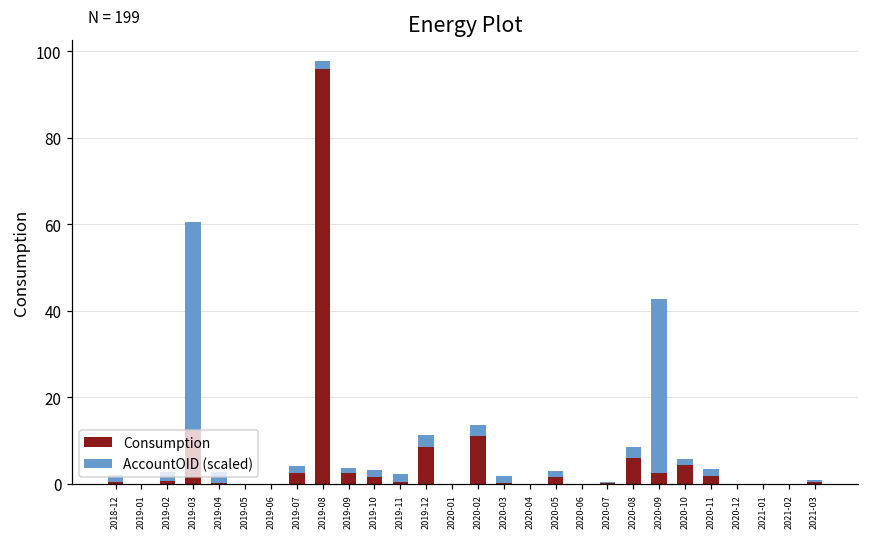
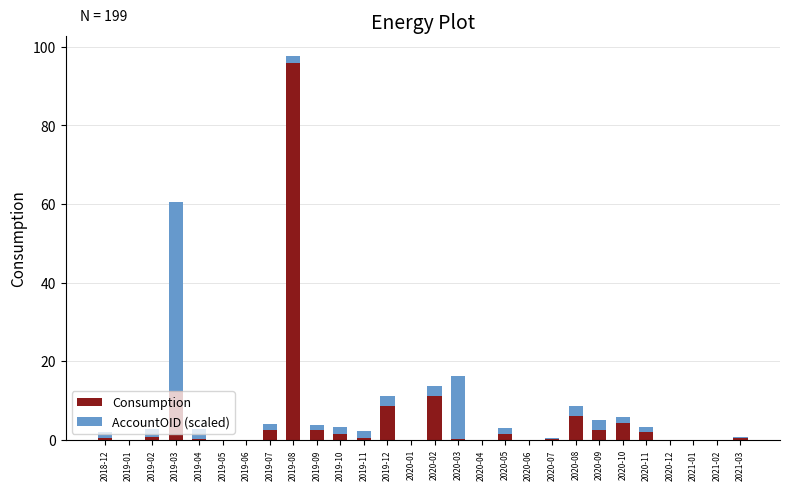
  {
    "Consumption": {
      "2019-01": 0,
      "2019-02": 1,
      "2019-03": 12,
      "2019-05": 0,
      "2019-06": 0,
      "2019-07": 2,
      "2019-08": 96,
      "2019-09": 3,
      "2019-10": 2,
      "2019-12": 9,
      "2020-01": 0,
      "2020-02": 11,
      "2020-04": 0,
      "2020-05": 1,
      "2020-06": 0,
      "2020-08": 6,
      "2020-09": 2,
      "2020-10": 4,
      "2020-11": 2,
      "2020-12": 0,
      "2021-01": 0,
      "2021-02": 0
    },
    "AccountOID (scaled)": {
      "2019-01": 0,
      "2019-03": 48,
      "2019-05": 0,
      "2019-06": 0,
      "2019-07": 2,
      "2019-08": 2,
      "2019-09": 1,
      "2019-10": 2,
      "2019-11": 2,
      "2019-12": 3,
      "2020-01": 0,
      "2020-02": 3,
-     "2020-03": 2,
+     "2020-03": 16,
      "2020-04": 0,
      "2020-05": 2,
      "2020-06": 0,
      "2020-08": 3,
-     "2020-09": 40,
+     "2020-09": 3,
      "2020-10": 2,
      "2020-11": 1,
      "2020-12": 0,
      "2021-01": 0,
      "2021-02": 0
    }
  }
